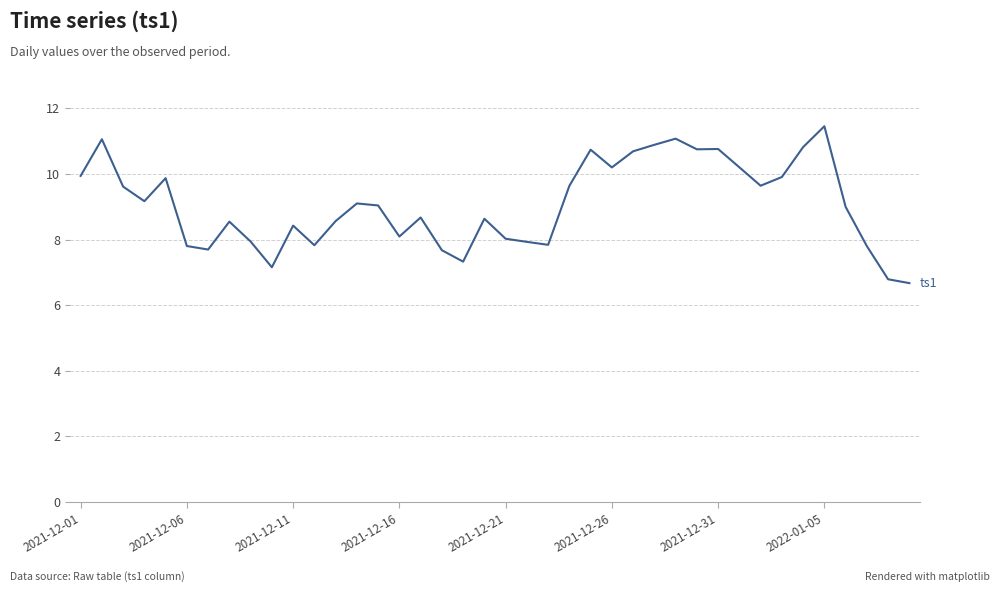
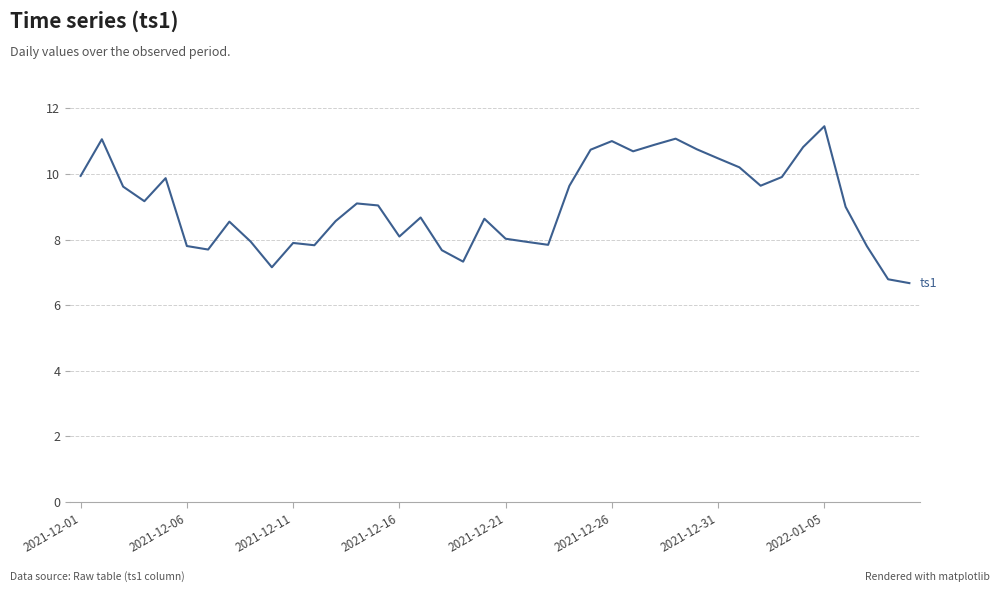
  {
    "2021-12-01": 9.9,
    "2021-12-06": 7.8,
-   "2021-12-11": 8.4,
+   "2021-12-11": 7.9,
    "2021-12-16": 8.1,
    "2021-12-21": 8.0,
-   "2021-12-26": 10.2,
-   "2021-12-31": 10.8,
+   "2021-12-26": 11.0,
+   "2021-12-31": 10.5,
    "2022-01-05": 11.5
  }
